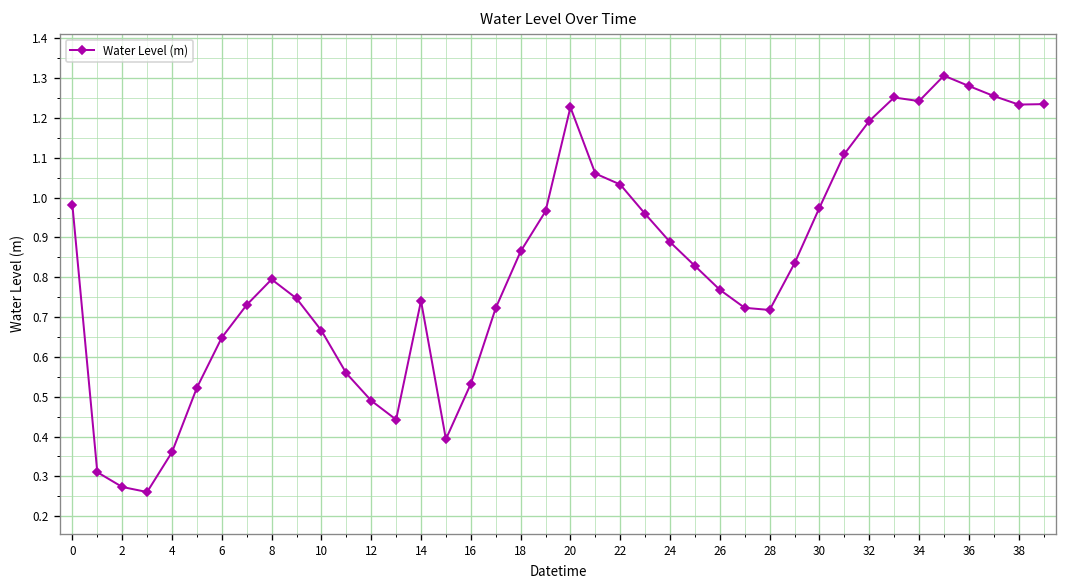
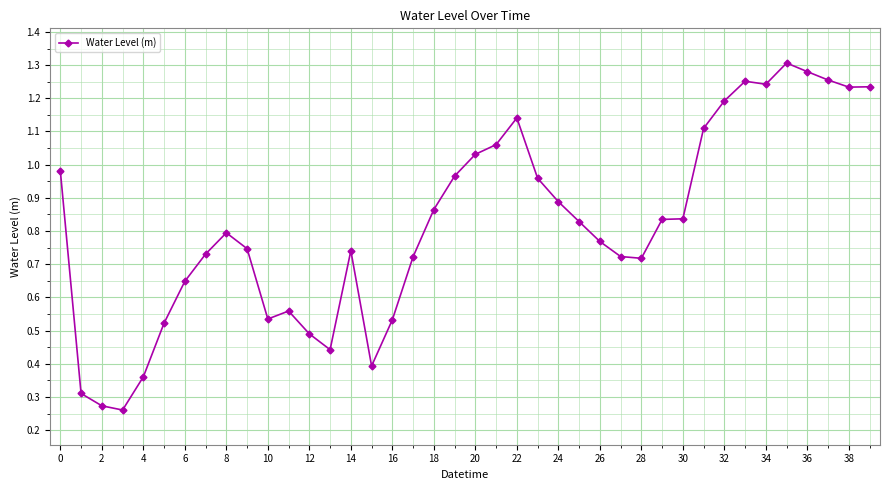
  {
    "0": 0.98,
    "2": 0.27,
    "4": 0.36,
    "6": 0.65,
    "8": 0.79,
-   "10": 0.67,
+   "10": 0.54,
    "12": 0.49,
    "14": 0.74,
    "16": 0.53,
    "18": 0.86,
-   "20": 1.23,
-   "22": 1.03,
+   "20": 1.03,
+   "22": 1.14,
    "24": 0.89,
    "26": 0.77,
    "28": 0.72,
-   "30": 0.97,
+   "30": 0.84,
    "32": 1.19,
    "34": 1.24,
    "36": 1.28,
    "38": 1.23
  }
